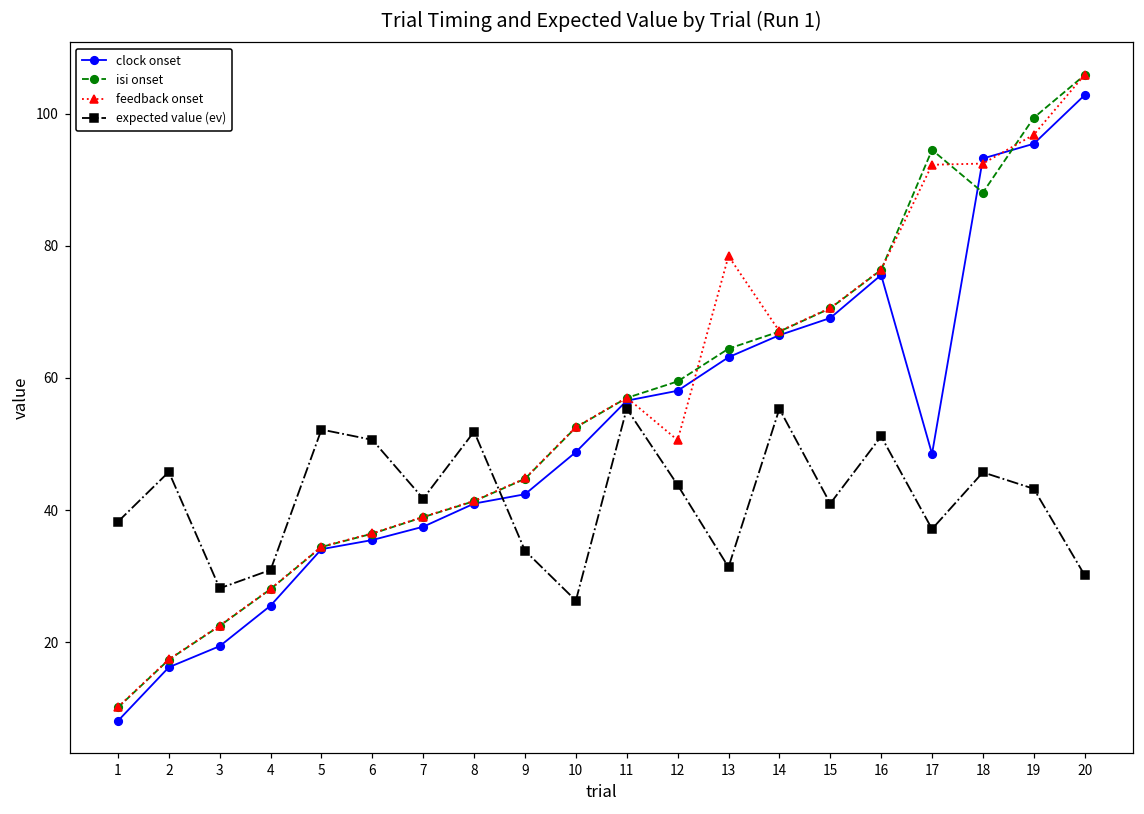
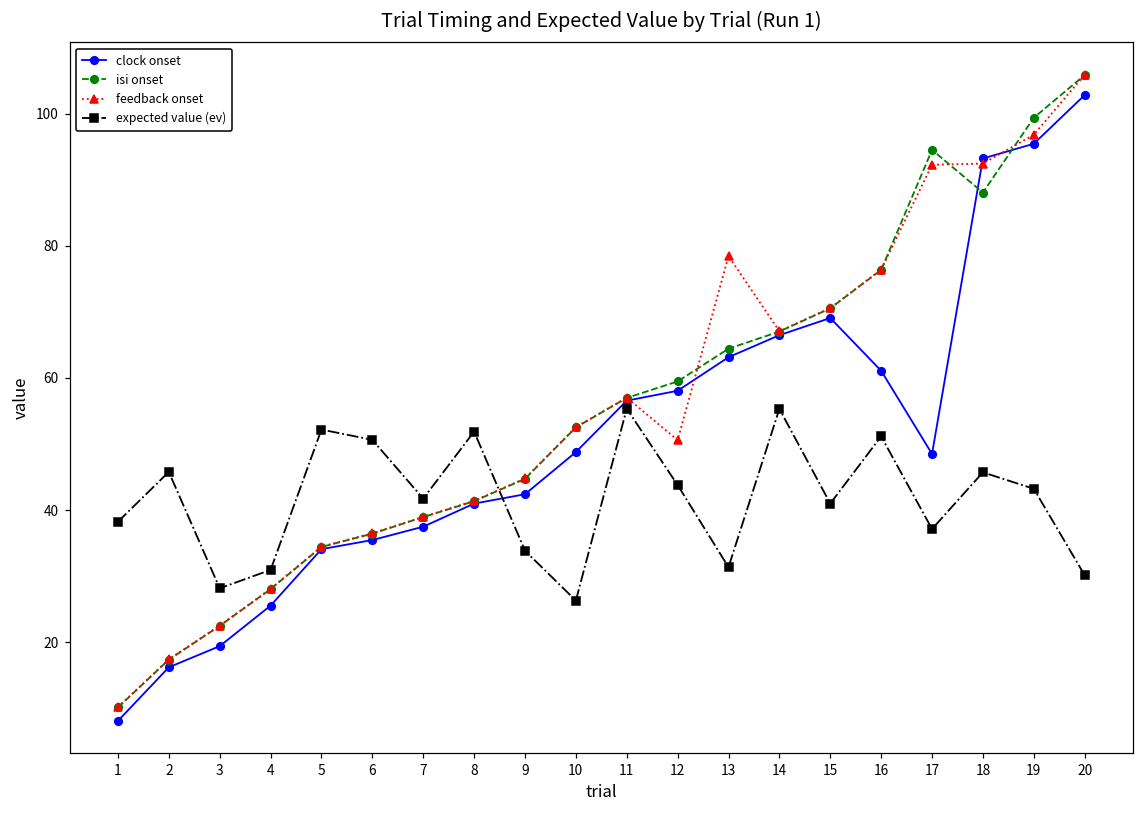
  {
    "clock onset": {
      "1": 8,
      "2": 16,
      "3": 19,
      "4": 26,
      "6": 35,
      "7": 37,
      "9": 42,
      "10": 49,
      "11": 57,
      "12": 58,
      "13": 63,
      "14": 66,
      "15": 69,
-     "16": 76,
+     "16": 61,
      "17": 48,
      "18": 93,
      "19": 95,
      "20": 103
    },
    "isi onset": {
      "12": 59,
      "13": 64,
      "17": 95,
      "18": 88,
      "19": 99
    },
    "feedback onset": {
      "12": 51,
      "13": 78,
      "17": 92,
      "18": 92,
      "19": 97
    },
    "expected value (ev)": {
      "1": 38,
      "2": 46,
      "3": 28,
      "4": 31,
      "5": 52,
      "6": 51,
      "7": 42,
      "8": 52,
      "9": 34,
      "10": 26,
      "11": 55,
      "12": 44,
      "13": 31,
      "14": 55,
      "15": 41,
      "16": 51,
      "17": 37,
      "18": 46,
      "19": 43,
      "20": 30
    }
  }
